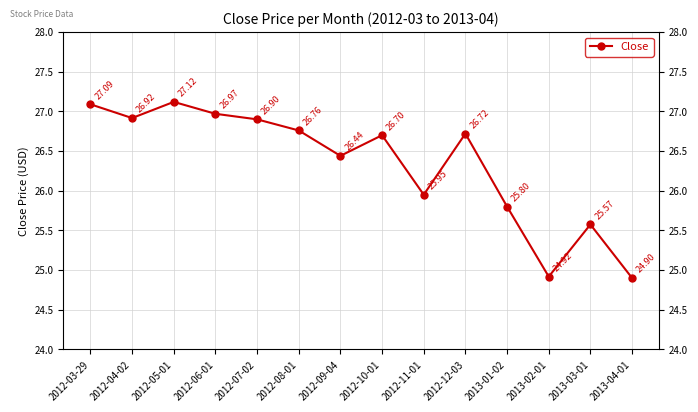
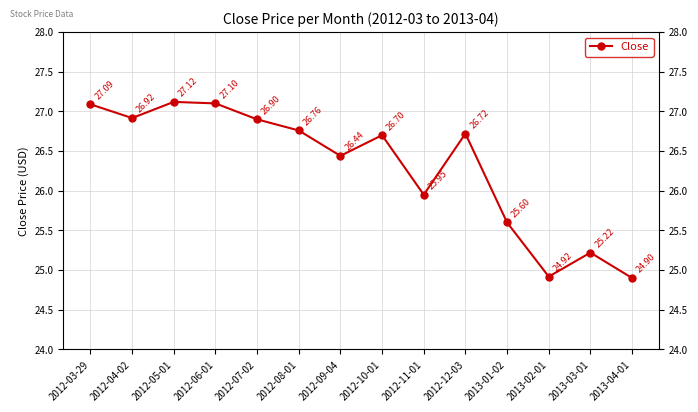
  {
    "2012-03-29": 27.09,
    "2012-04-02": 26.92,
    "2012-05-01": 27.12,
-   "2012-06-01": 26.97,
+   "2012-06-01": 27.10,
    "2012-07-02": 26.90,
    "2012-08-01": 26.76,
    "2012-09-04": 26.44,
    "2012-10-01": 26.70,
    "2012-11-01": 25.95,
    "2012-12-03": 26.72,
-   "2013-01-02": 25.80,
+   "2013-01-02": 25.60,
    "2013-02-01": 24.92,
-   "2013-03-01": 25.57,
+   "2013-03-01": 25.22,
    "2013-04-01": 24.90
  }
